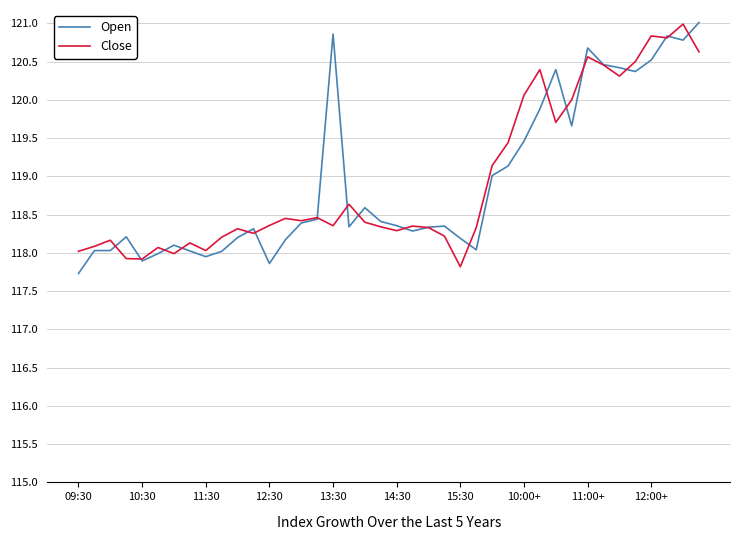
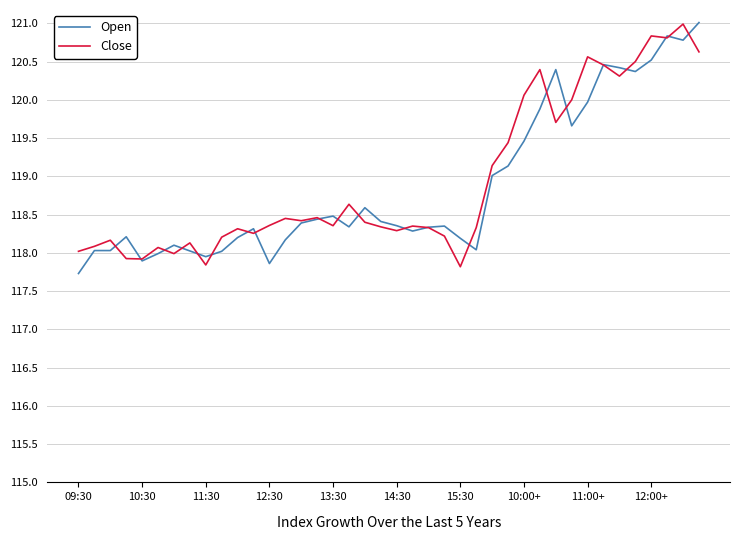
  {
    "Open": {
      "09:30": 117.7,
      "11:30": 118.0,
      "12:30": 117.9,
-     "13:30": 120.9,
+     "13:30": 118.5,
      "14:30": 118.4,
      "15:30": 118.2,
      "10:00+": 119.5,
-     "11:00+": 120.7,
+     "11:00+": 120.0,
      "12:00+": 120.5
    },
    "Close": {
      "09:30": 118.0,
-     "11:30": 118.0,
+     "11:30": 117.8,
      "12:30": 118.4,
      "13:30": 118.4,
      "14:30": 118.3,
      "15:30": 117.8,
      "10:00+": 120.1,
      "11:00+": 120.6,
      "12:00+": 120.8
    }
  }
